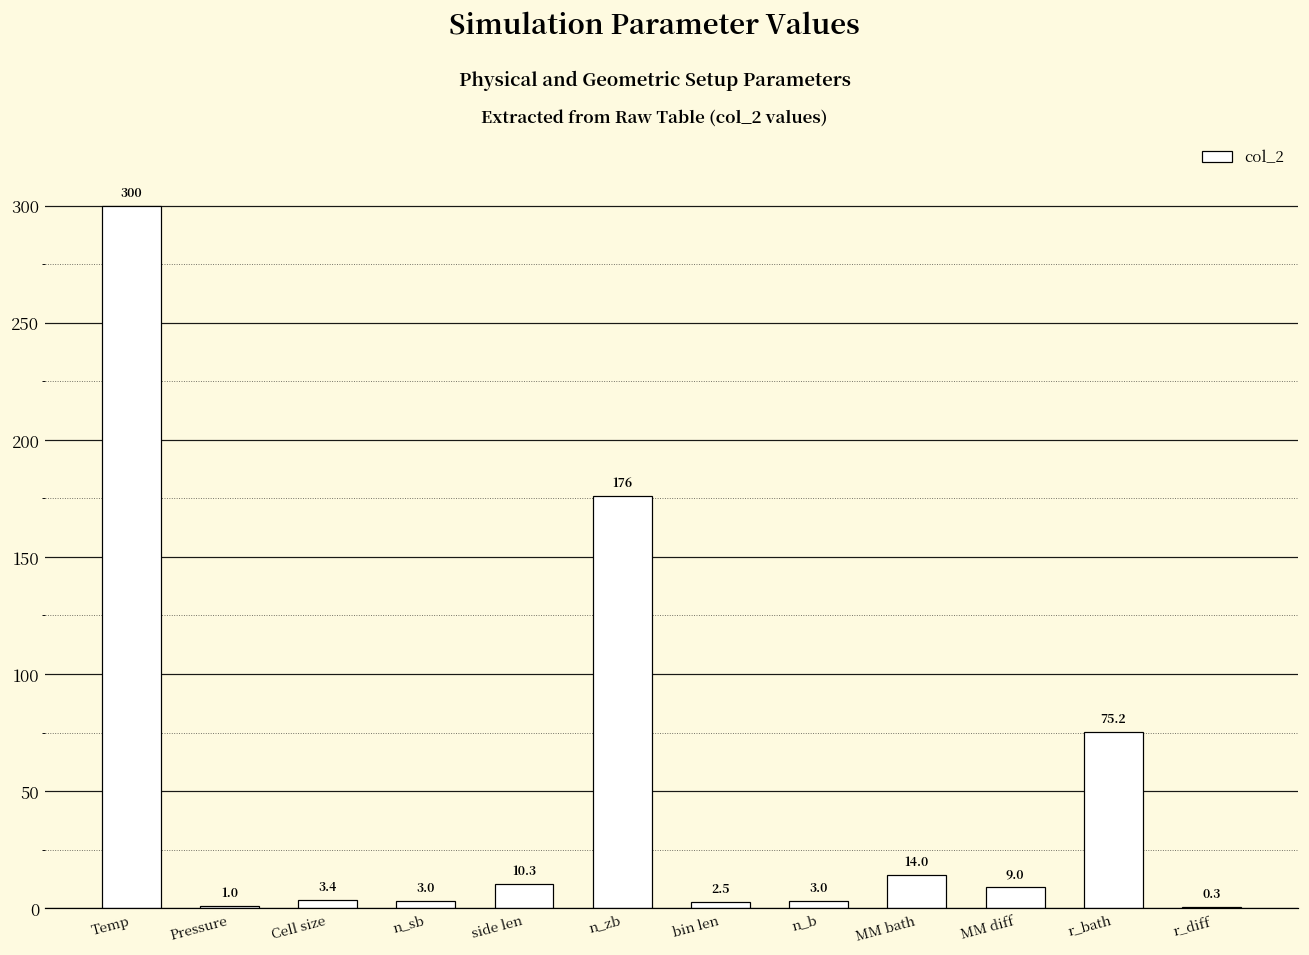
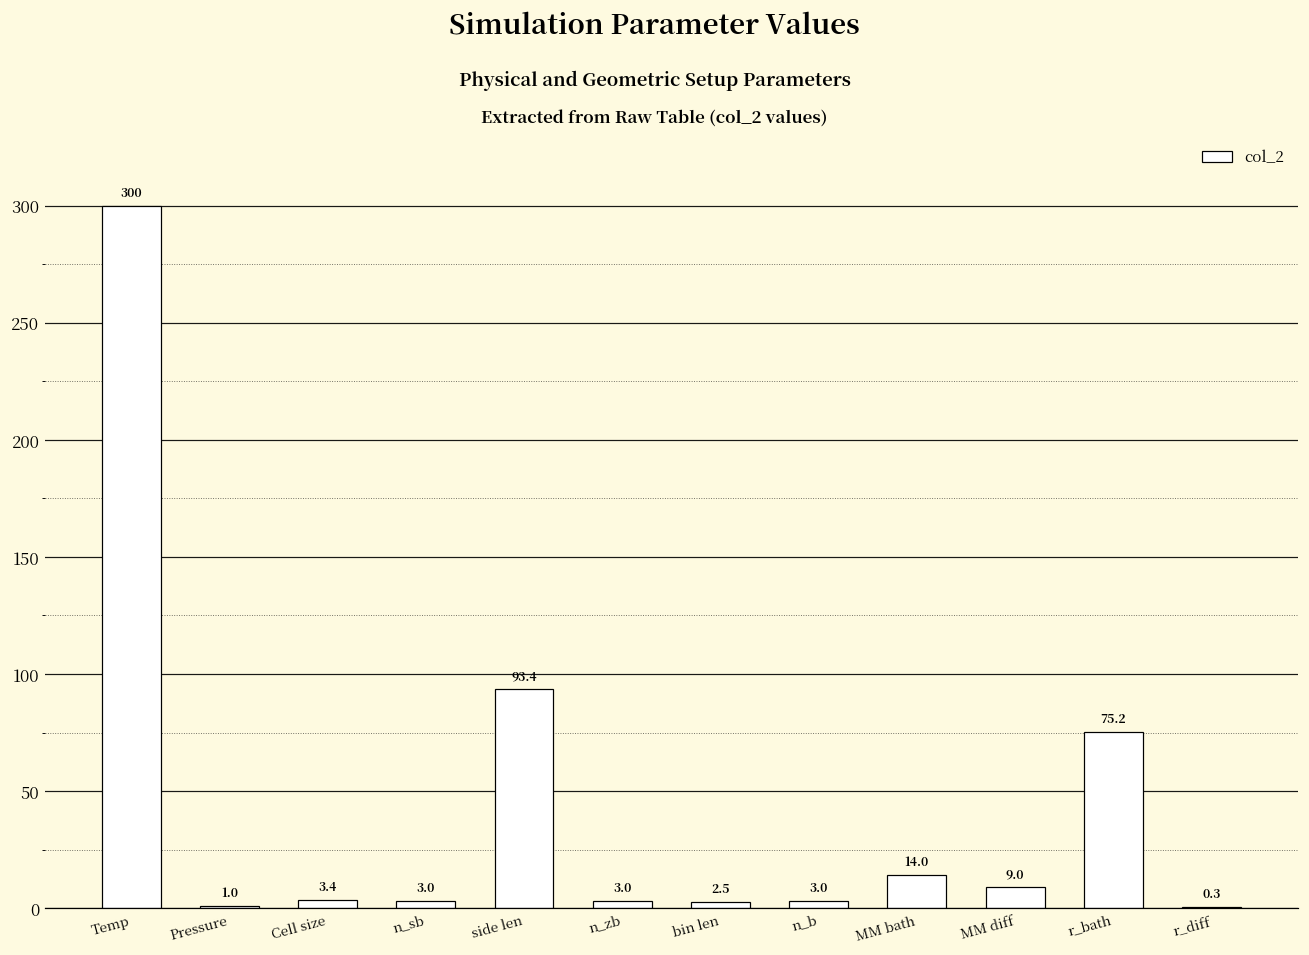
  {
    "Temp": 300,
    "Pressure": 1.0,
    "Cell size": 3.4,
    "n_sb": 3.0,
-   "side len": 10.3,
-   "n_zb": 176,
+   "side len": 93.4,
+   "n_zb": 3.0,
    "bin len": 2.5,
    "n_b": 3.0,
    "MM bath": 14.0,
    "MM diff": 9.0,
    "r_bath": 75.2,
    "r_diff": 0.3
  }
